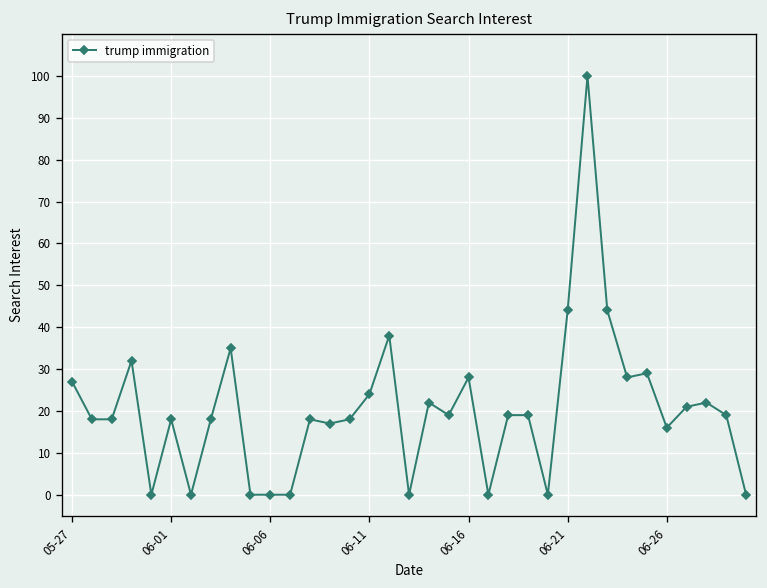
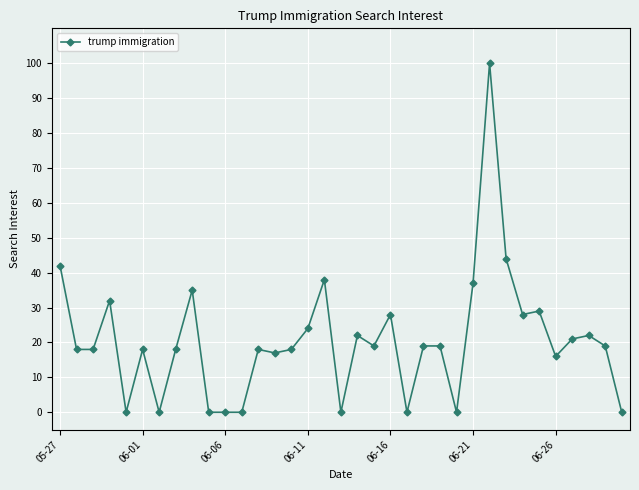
  {
-   "05-27": 27,
+   "05-27": 42,
    "06-01": 18,
    "06-06": 0,
    "06-11": 24,
    "06-16": 28,
-   "06-21": 44,
+   "06-21": 37,
    "06-26": 16
  }
